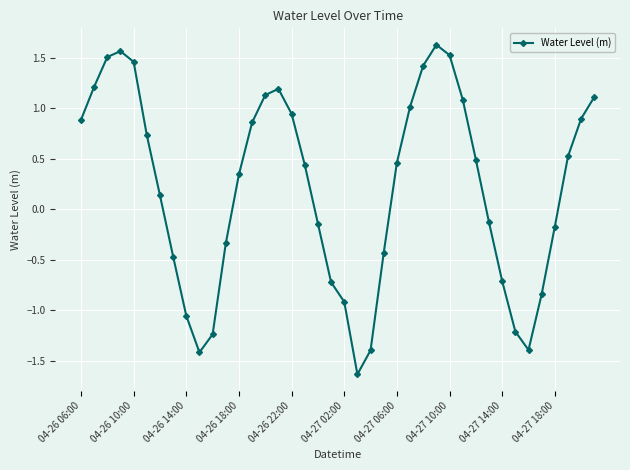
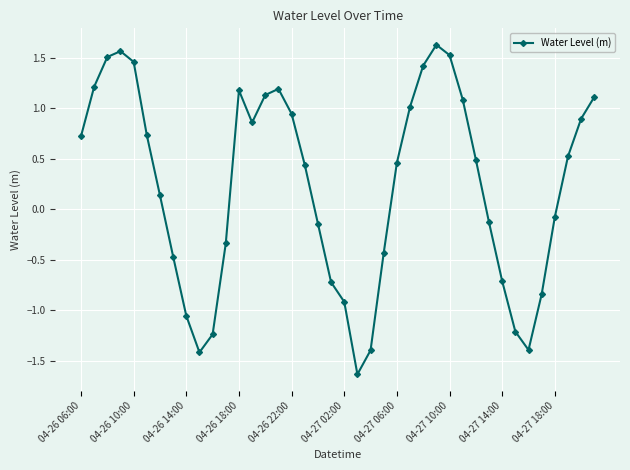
  {
-   "04-26 06:00": 0.88,
+   "04-26 06:00": 0.72,
    "04-26 10:00": 1.46,
    "04-26 14:00": -1.05,
-   "04-26 18:00": 0.35,
+   "04-26 18:00": 1.18,
    "04-26 22:00": 0.94,
    "04-27 02:00": -0.91,
    "04-27 06:00": 0.46,
    "04-27 10:00": 1.52,
    "04-27 14:00": -0.71,
-   "04-27 18:00": -0.17
+   "04-27 18:00": -0.08
  }
